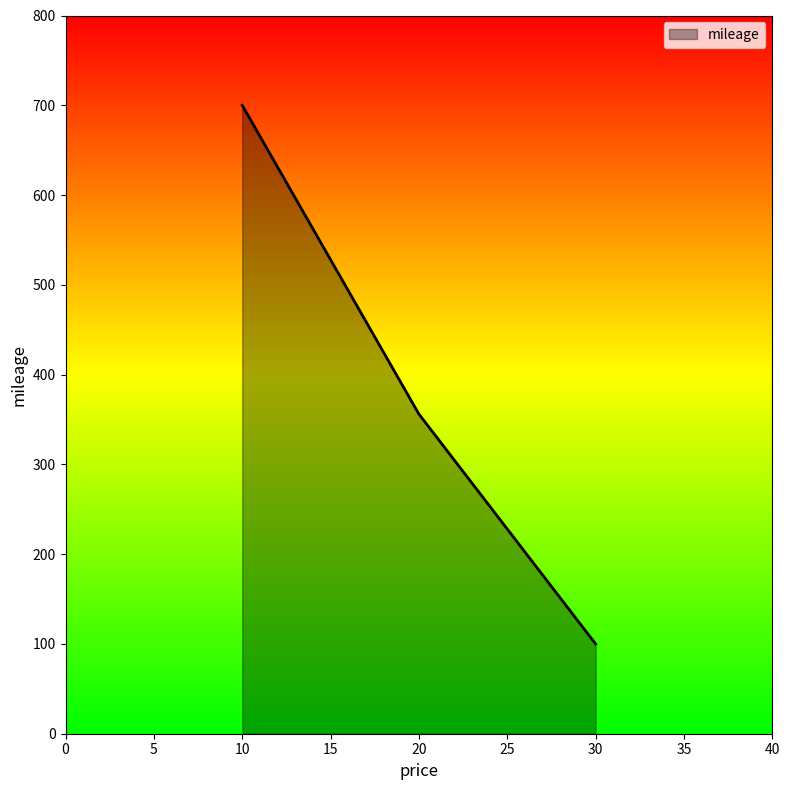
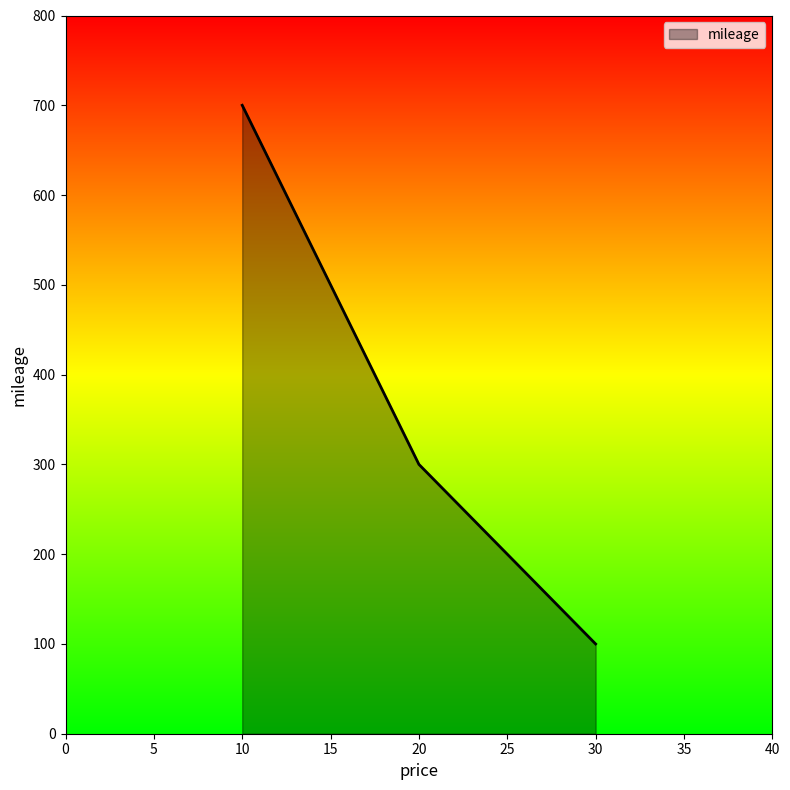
  {
    "10": 700,
-   "20": 360,
+   "20": 300,
    "30": 100
  }
